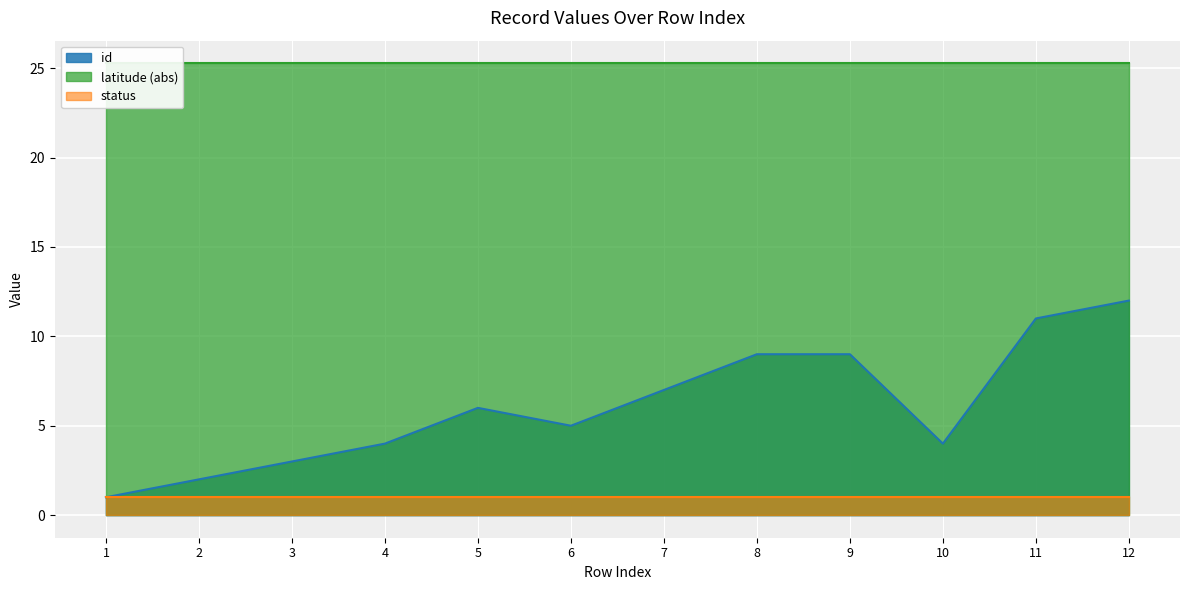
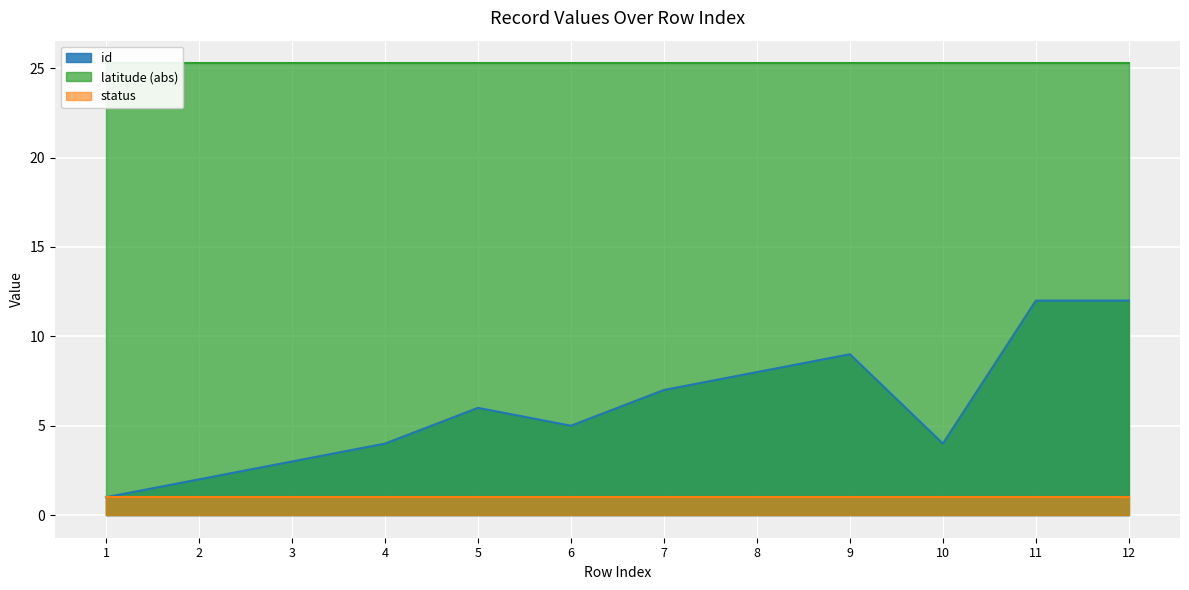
  {
    "id": {
      "2": 2,
      "3": 3,
      "4": 4,
      "5": 6,
      "6": 5,
      "7": 7,
-     "8": 9,
+     "8": 8,
      "9": 9,
      "10": 4,
-     "11": 11,
+     "11": 12,
      "12": 12
    },
    "latitude (abs)": {
      "2": 25.3,
      "3": 25.3,
      "4": 25.3,
      "5": 25.3,
      "6": 25.3,
      "7": 25.3,
      "8": 25.3,
      "9": 25.3,
      "10": 25.3,
      "11": 25.3,
      "12": 25.3
    },
    "status": {
      "2": 1,
      "3": 1,
      "4": 1,
      "5": 1,
      "6": 1,
      "7": 1,
      "8": 1,
      "9": 1,
      "10": 1,
      "11": 1,
      "12": 1
    }
  }
